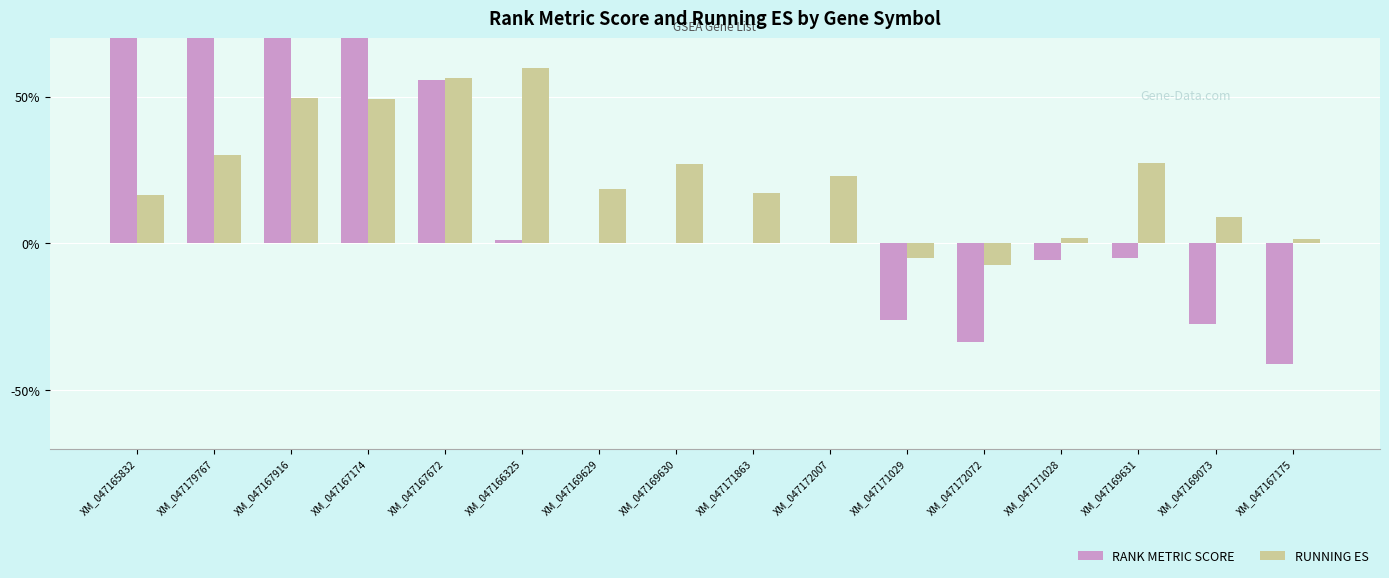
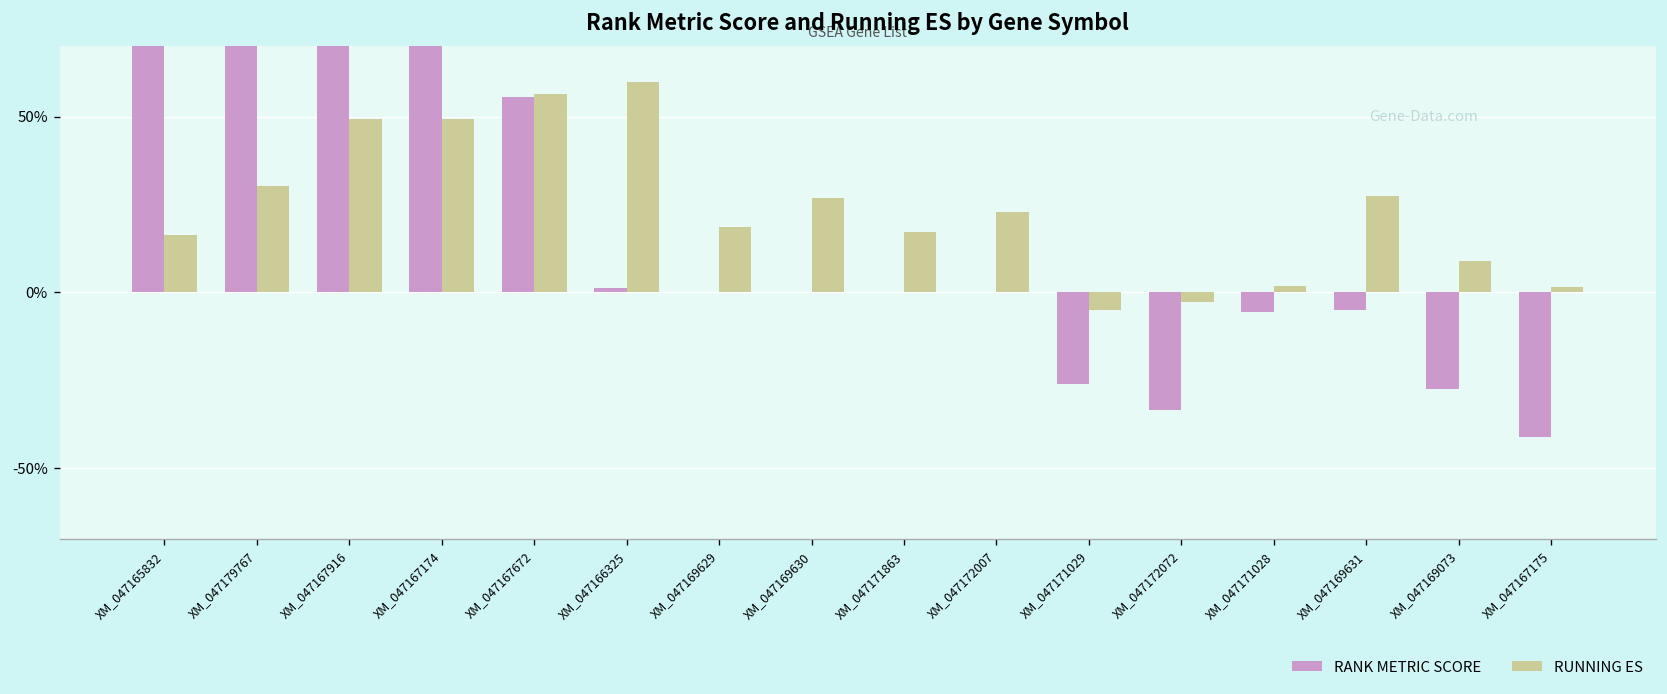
  {
    "RANK METRIC SCORE": {
      "XM_047167174": "70%",
      "XM_047167672": "56%",
      "XM_047166325": "1%",
      "XM_047169629": "0%",
      "XM_047169630": "0%",
      "XM_047171863": "0%",
      "XM_047172007": "0%",
      "XM_047171029": "-26%",
      "XM_047172072": "-33%",
      "XM_047171028": "-6%",
      "XM_047169631": "-5%",
      "XM_047169073": "-28%",
      "XM_047167175": "-41%"
    },
    "RUNNING ES": {
      "XM_047165832": "16%",
      "XM_047179767": "30%",
      "XM_047167916": "49%",
      "XM_047167174": "49%",
      "XM_047167672": "57%",
      "XM_047166325": "60%",
      "XM_047169629": "19%",
      "XM_047169630": "27%",
      "XM_047171863": "17%",
      "XM_047172007": "23%",
      "XM_047171029": "-5%",
-     "XM_047172072": "-7%",
+     "XM_047172072": "-3%",
      "XM_047171028": "2%",
      "XM_047169631": "28%",
      "XM_047169073": "9%",
      "XM_047167175": "2%"
    }
  }
